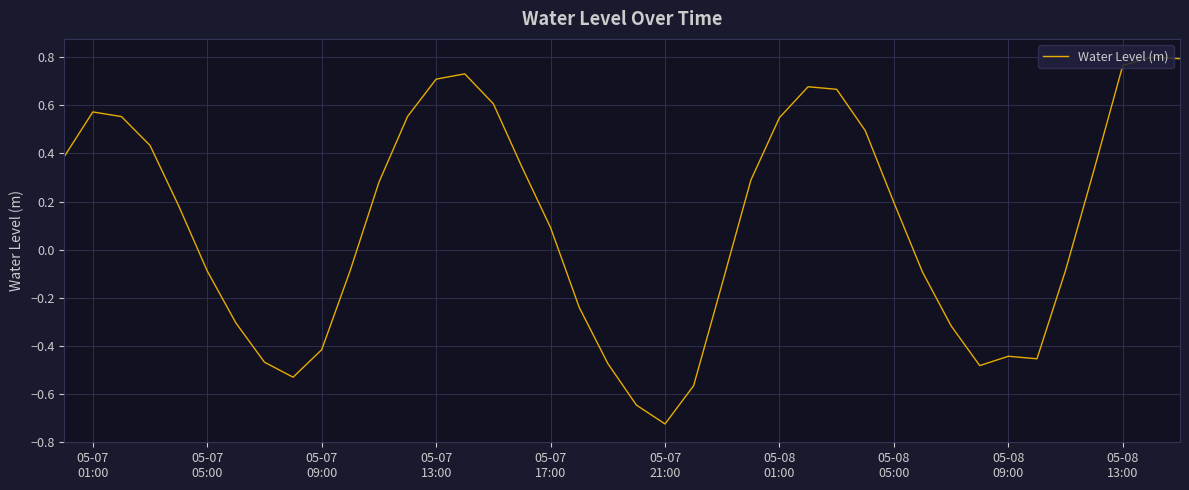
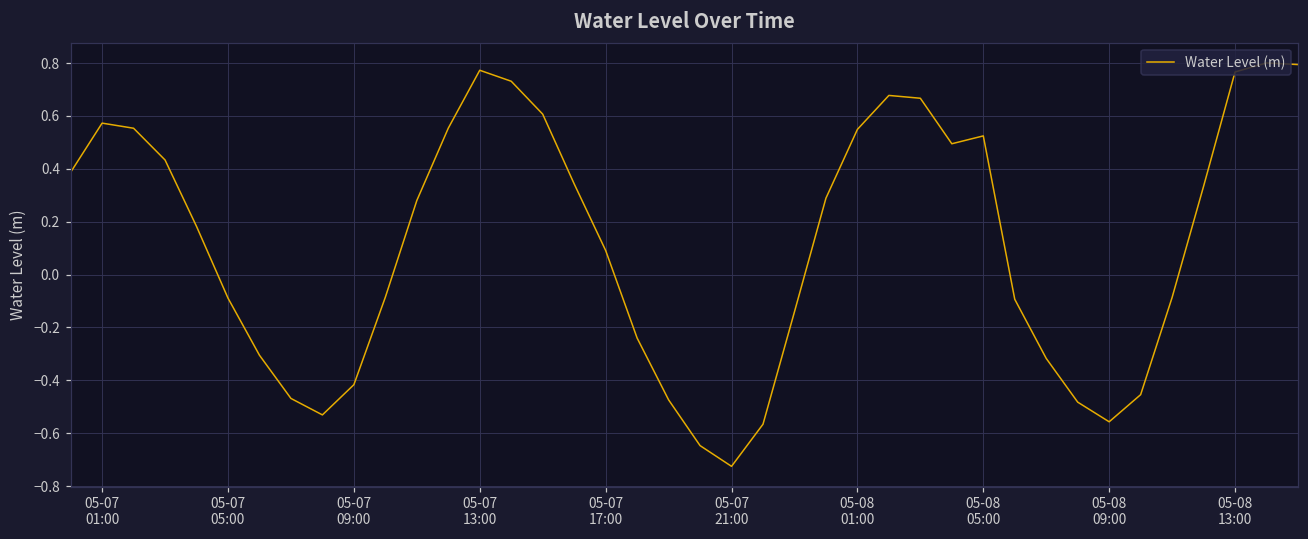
  {
    "05-07 01:00": 0.57,
    "05-07 05:00": -0.09,
    "05-07 09:00": -0.42,
-   "05-07 13:00": 0.71,
+   "05-07 13:00": 0.77,
    "05-07 17:00": 0.09,
    "05-07 21:00": -0.73,
    "05-08 01:00": 0.55,
-   "05-08 05:00": 0.20,
-   "05-08 09:00": -0.44
+   "05-08 05:00": 0.52,
+   "05-08 09:00": -0.56
  }
